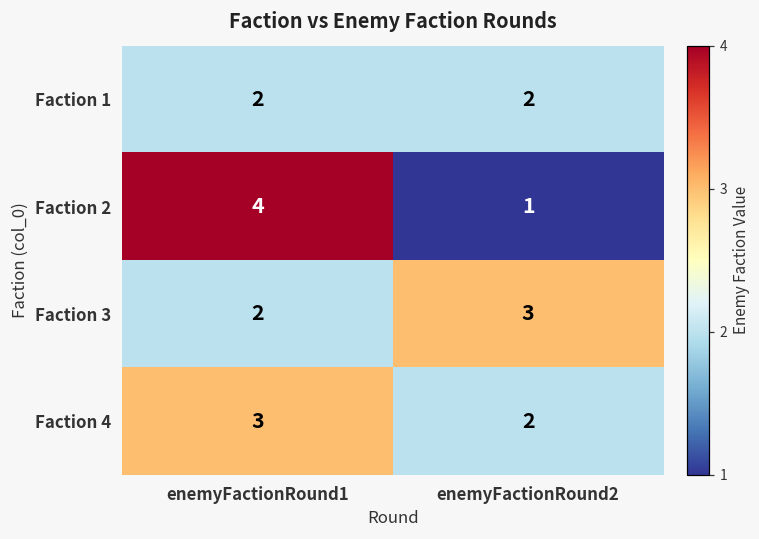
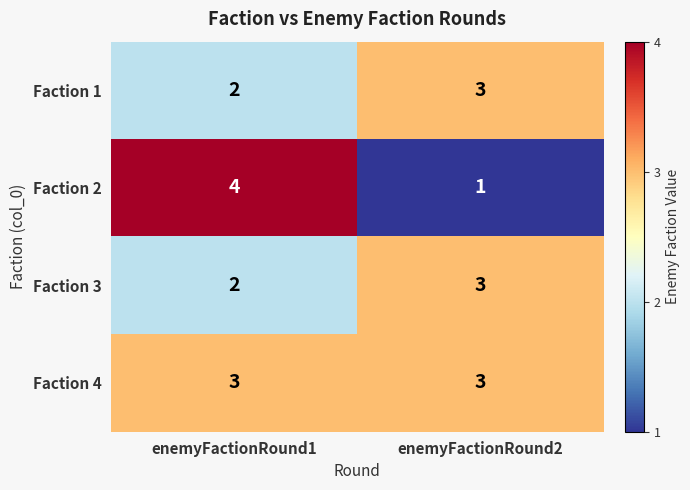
  {
    "Faction 1": {
      "enemyFactionRound1": 2,
-     "enemyFactionRound2": 2
+     "enemyFactionRound2": 3
    },
    "Faction 2": {
      "enemyFactionRound1": 4,
      "enemyFactionRound2": 1
    },
    "Faction 3": {
      "enemyFactionRound1": 2,
      "enemyFactionRound2": 3
    },
    "Faction 4": {
      "enemyFactionRound1": 3,
-     "enemyFactionRound2": 2
+     "enemyFactionRound2": 3
    }
  }
